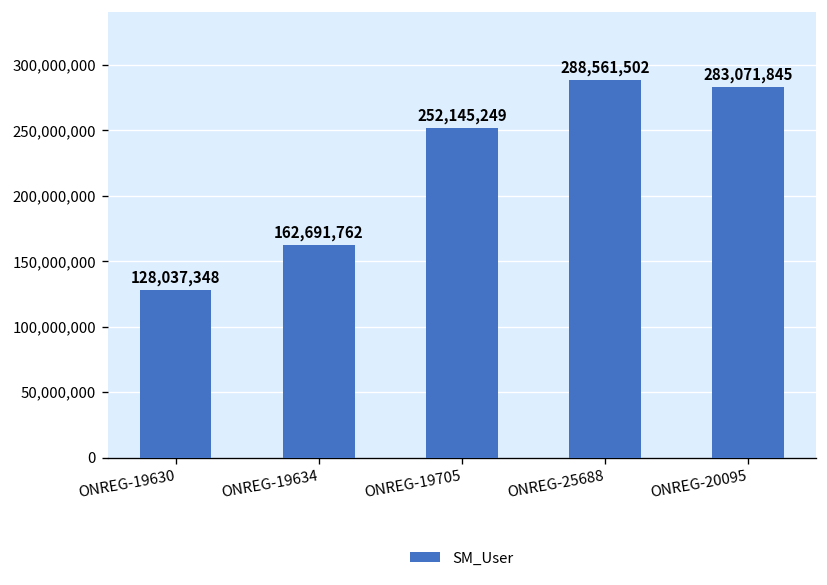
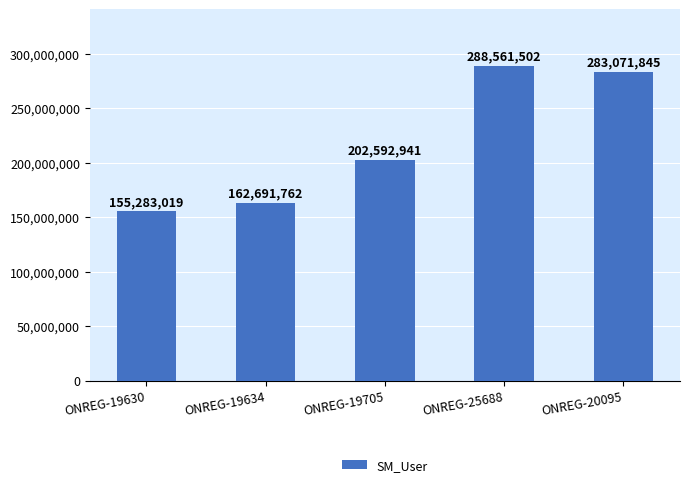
  {
-   "ONREG-19630": "128,037,348",
+   "ONREG-19630": "155,283,019",
    "ONREG-19634": "162,691,762",
-   "ONREG-19705": "252,145,249",
+   "ONREG-19705": "202,592,941",
    "ONREG-25688": "288,561,502",
    "ONREG-20095": "283,071,845"
  }
